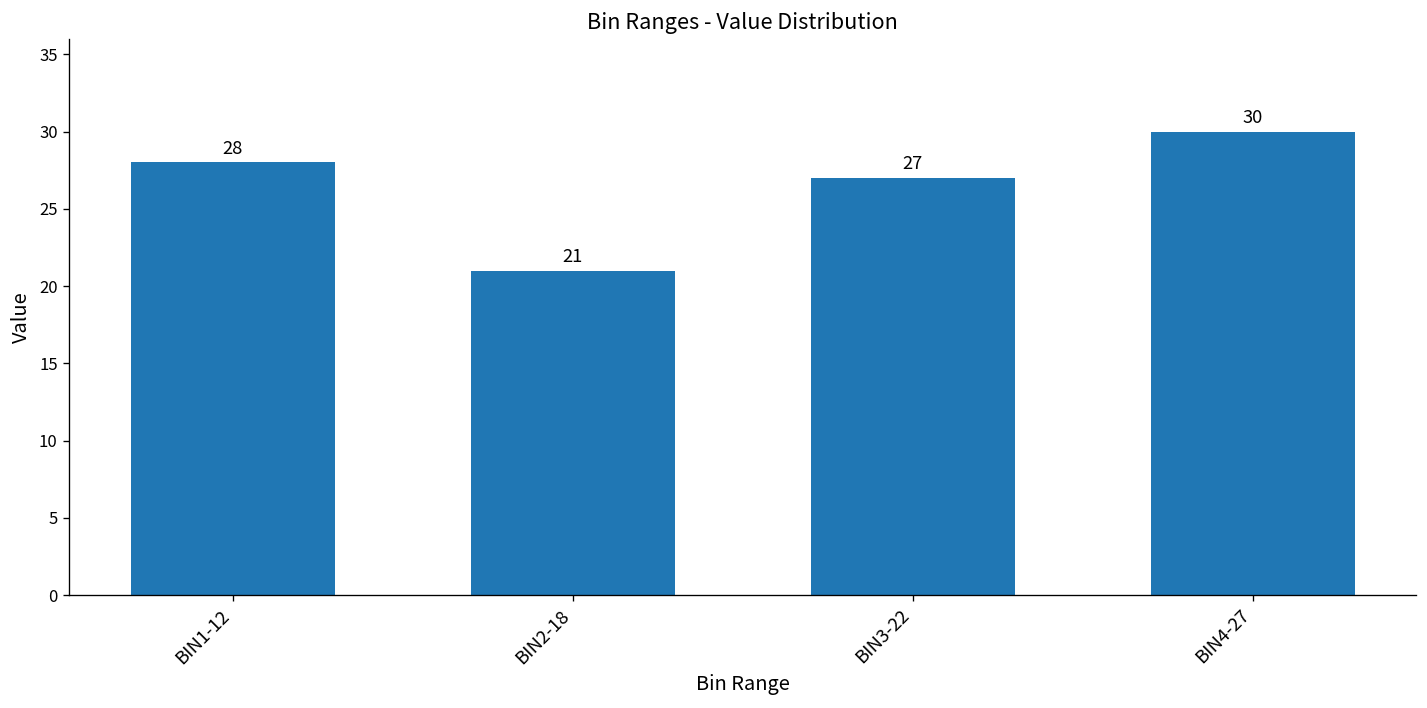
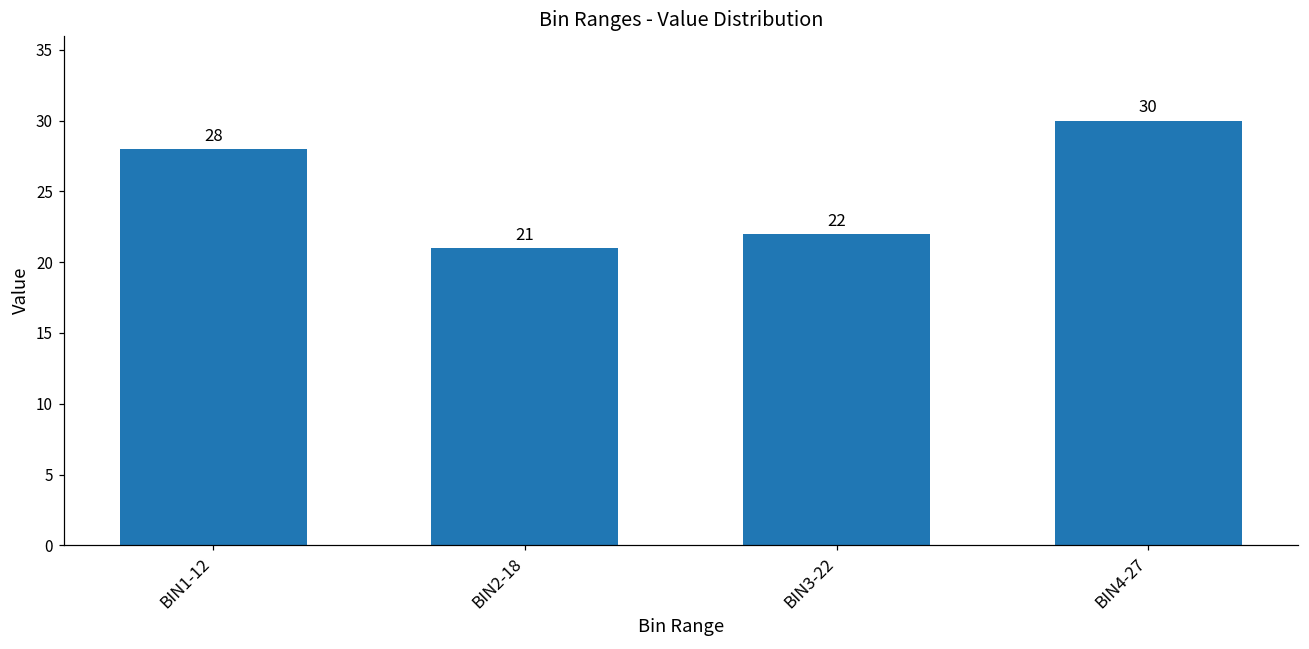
  {
    "BIN1-12": 28,
    "BIN2-18": 21,
-   "BIN3-22": 27,
+   "BIN3-22": 22,
    "BIN4-27": 30
  }
